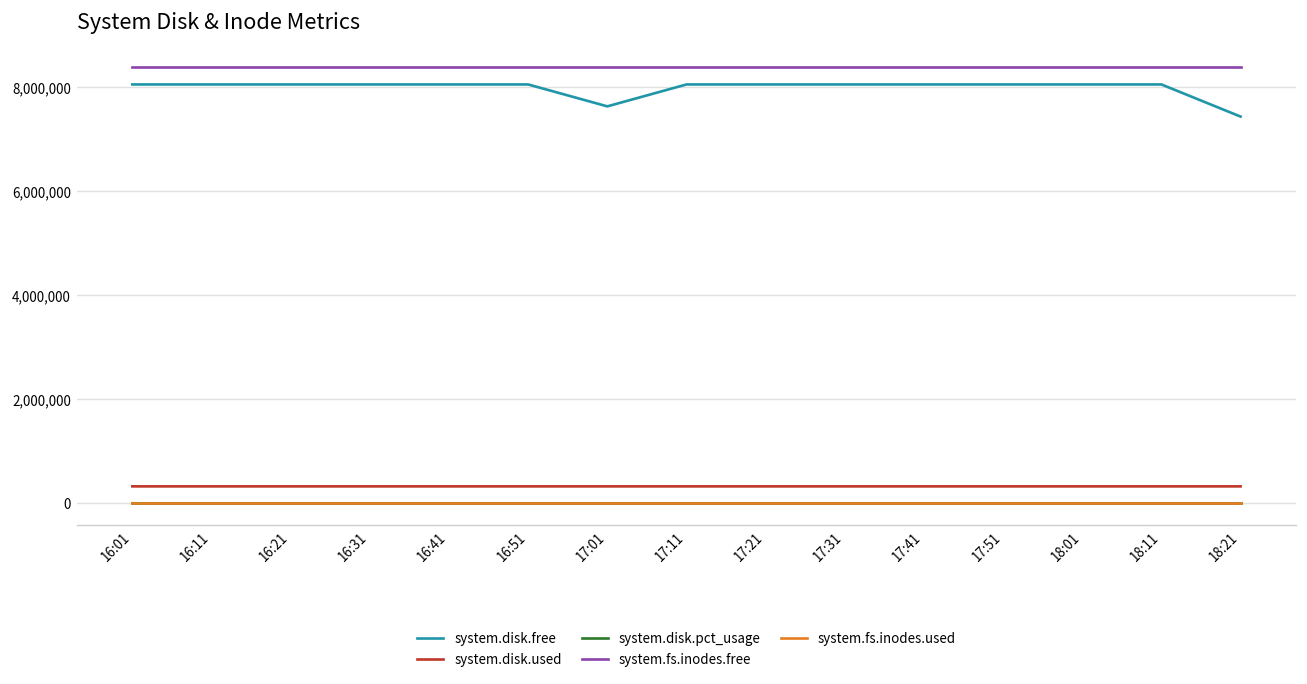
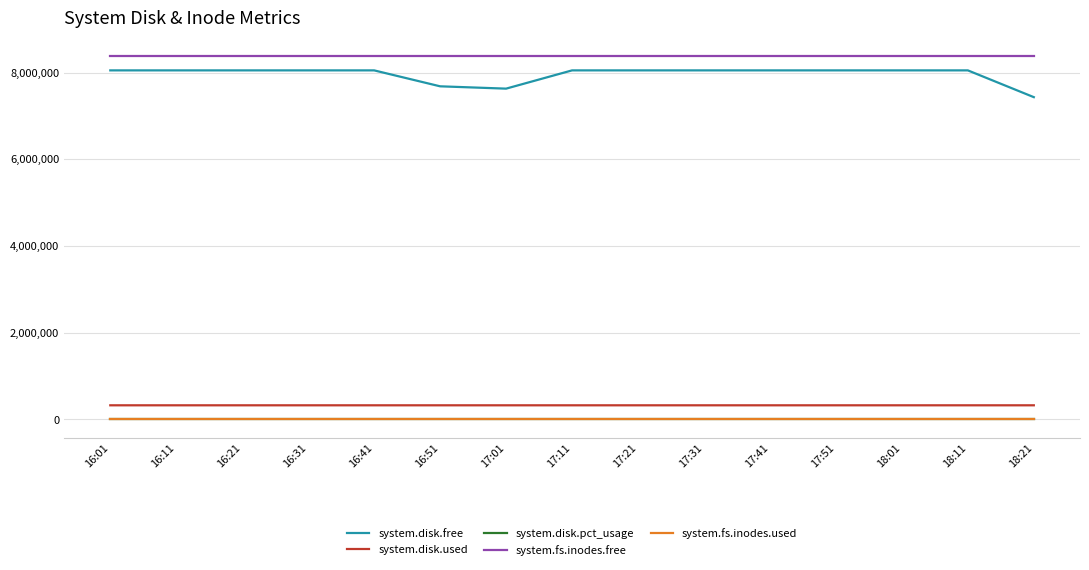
  {
    "system.disk.free": {
      "16:01": "8,100,000",
      "16:11": "8,100,000",
      "16:21": "8,100,000",
      "16:31": "8,100,000",
      "16:41": "8,100,000",
-     "16:51": "8,100,000",
+     "16:51": "7,700,000",
      "17:01": "7,600,000",
      "17:11": "8,100,000",
      "17:21": "8,100,000",
      "17:31": "8,100,000",
      "17:41": "8,100,000",
      "17:51": "8,100,000",
      "18:01": "8,100,000",
      "18:11": "8,100,000",
      "18:21": "7,400,000"
    },
    "system.disk.used": {
      "16:01": "300,000",
      "16:11": "300,000",
      "16:21": "300,000",
      "16:31": "300,000",
      "16:41": "300,000",
      "16:51": "300,000",
      "17:01": "300,000",
      "17:11": "300,000",
      "17:21": "300,000",
      "17:31": "300,000",
      "17:41": "300,000",
      "17:51": "300,000",
      "18:01": "300,000",
      "18:11": "300,000",
      "18:21": "300,000"
    },
    "system.fs.inodes.free": {
      "16:01": "8,400,000",
      "16:11": "8,400,000",
      "16:21": "8,400,000",
      "16:31": "8,400,000",
      "16:41": "8,400,000",
      "16:51": "8,400,000",
      "17:01": "8,400,000",
      "17:11": "8,400,000",
      "17:21": "8,400,000",
      "17:31": "8,400,000",
      "17:41": "8,400,000",
      "17:51": "8,400,000",
      "18:01": "8,400,000",
      "18:11": "8,400,000",
      "18:21": "8,400,000"
    }
  }
